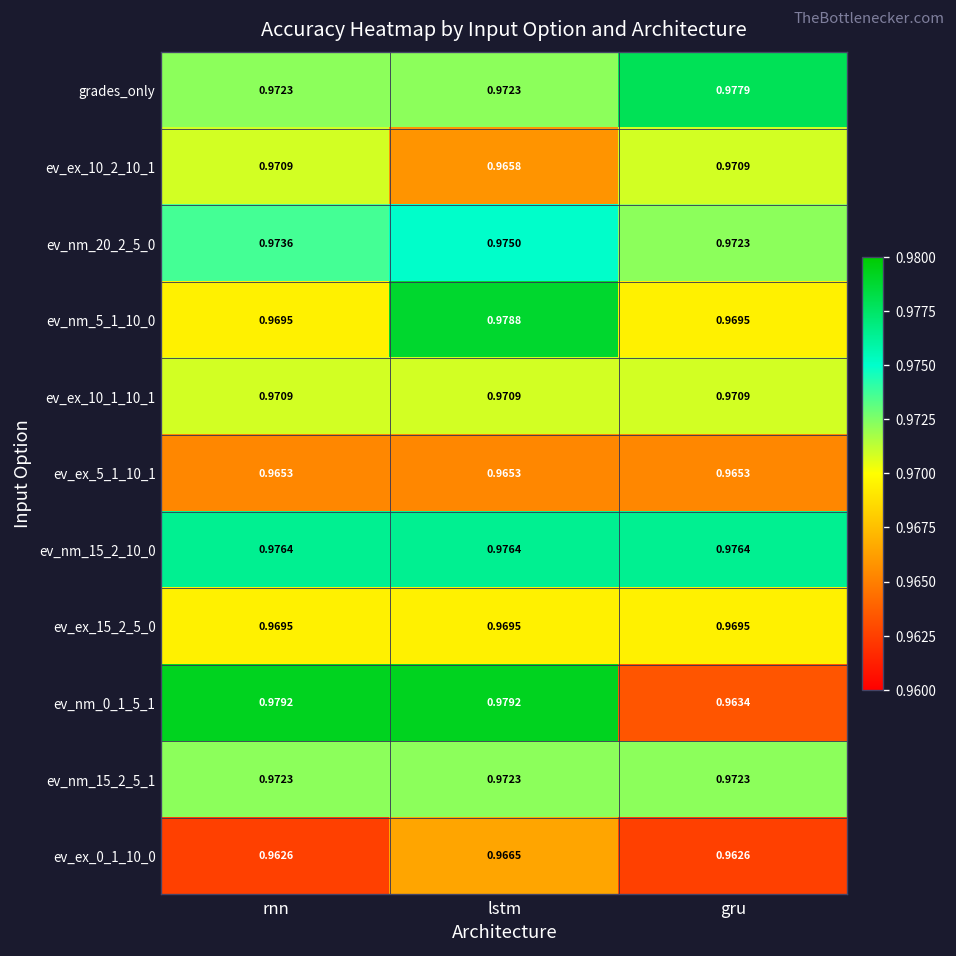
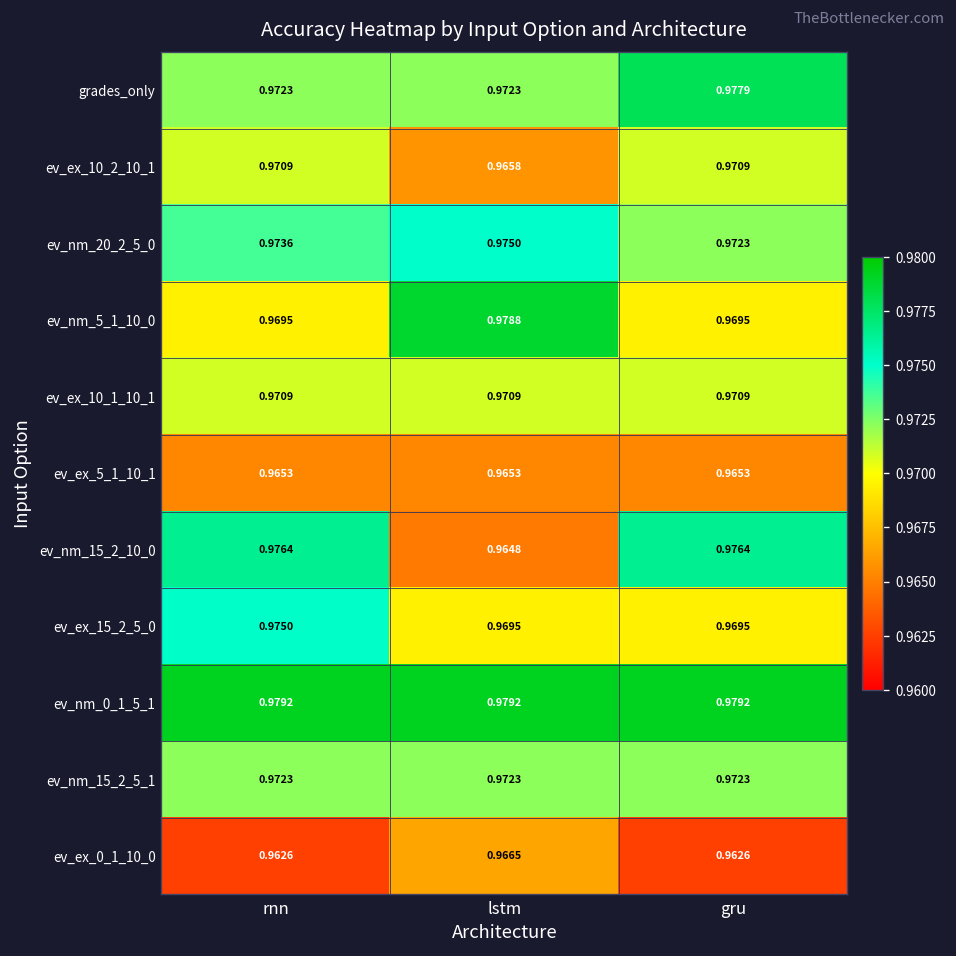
  {
    "grades_only": {
      "rnn": 0.9723,
      "lstm": 0.9723,
      "gru": 0.9779
    },
    "ev_ex_10_2_10_1": {
      "rnn": 0.9709,
      "lstm": 0.9658,
      "gru": 0.9709
    },
    "ev_nm_20_2_5_0": {
      "rnn": 0.9736,
      "lstm": 0.9750,
      "gru": 0.9723
    },
    "ev_nm_5_1_10_0": {
      "rnn": 0.9695,
      "lstm": 0.9788,
      "gru": 0.9695
    },
    "ev_ex_10_1_10_1": {
      "rnn": 0.9709,
      "lstm": 0.9709,
      "gru": 0.9709
    },
    "ev_ex_5_1_10_1": {
      "rnn": 0.9653,
      "lstm": 0.9653,
      "gru": 0.9653
    },
    "ev_nm_15_2_10_0": {
      "rnn": 0.9764,
-     "lstm": 0.9764,
+     "lstm": 0.9648,
      "gru": 0.9764
    },
    "ev_ex_15_2_5_0": {
-     "rnn": 0.9695,
+     "rnn": 0.9750,
      "lstm": 0.9695,
      "gru": 0.9695
    },
    "ev_nm_0_1_5_1": {
      "rnn": 0.9792,
      "lstm": 0.9792,
-     "gru": 0.9634
+     "gru": 0.9792
    },
    "ev_nm_15_2_5_1": {
      "rnn": 0.9723,
      "lstm": 0.9723,
      "gru": 0.9723
    },
    "ev_ex_0_1_10_0": {
      "rnn": 0.9626,
      "lstm": 0.9665,
      "gru": 0.9626
    }
  }
